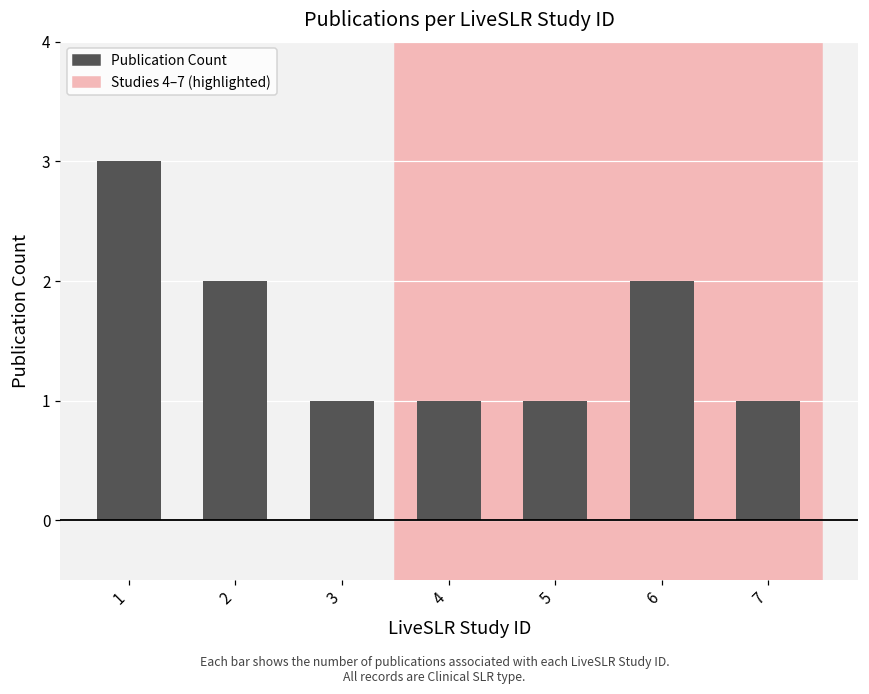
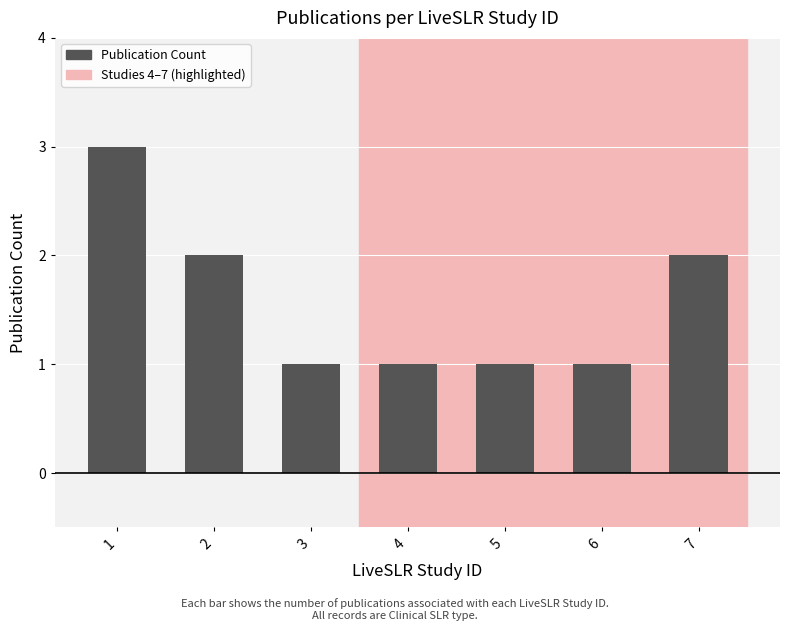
  {
    "1": 3,
    "2": 2,
    "3": 1,
    "4": 1,
    "5": 1,
-   "6": 2,
-   "7": 1
+   "6": 1,
+   "7": 2
  }
